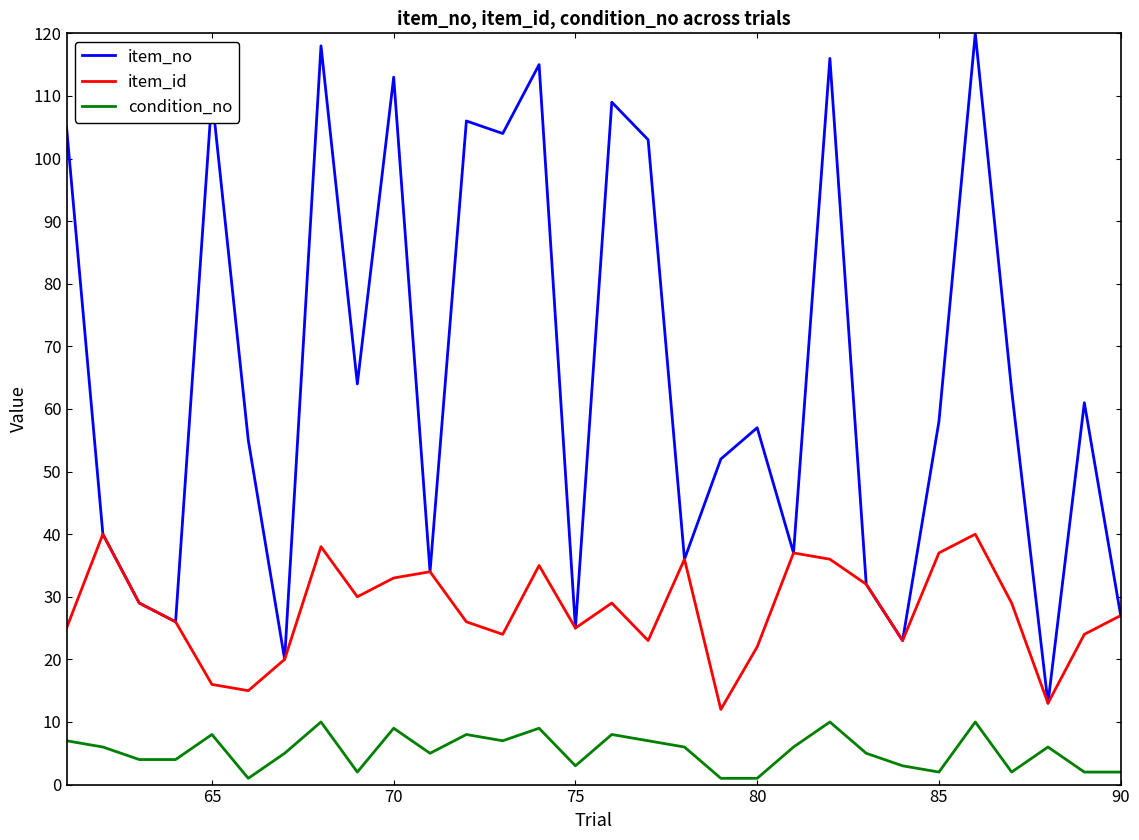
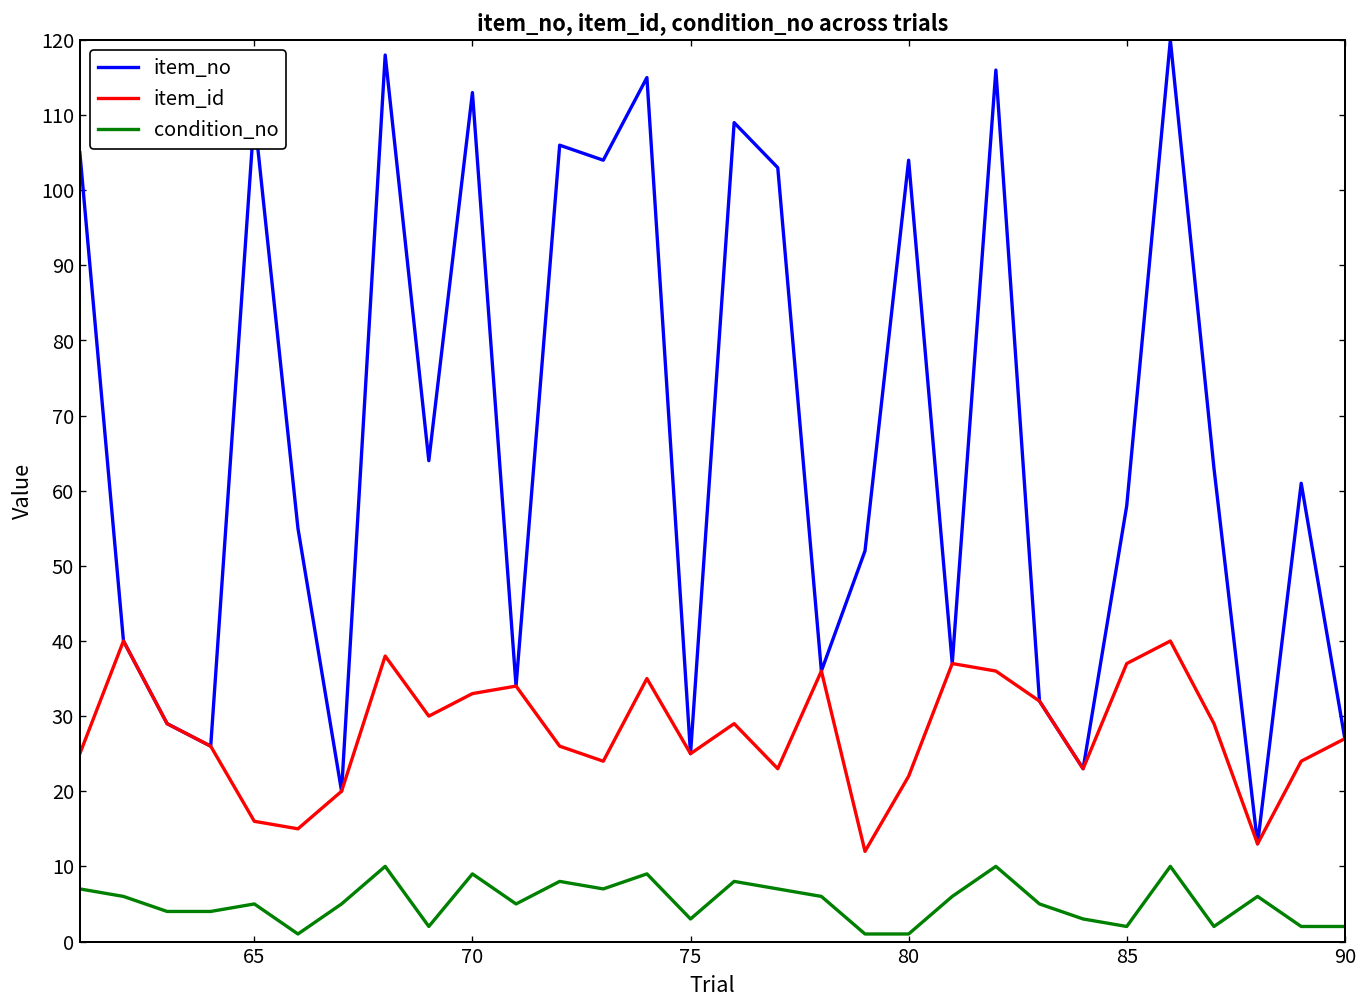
  {
    "item_no": {
      "70": 113,
-     "80": 57,
+     "80": 104,
      "85": 58
    },
    "item_id": {
      "65": 16,
      "70": 33,
      "80": 22,
      "85": 37
    },
    "condition_no": {
-     "65": 8,
+     "65": 5,
      "70": 9,
      "75": 3,
      "80": 1,
      "85": 2,
      "90": 2
    }
  }
